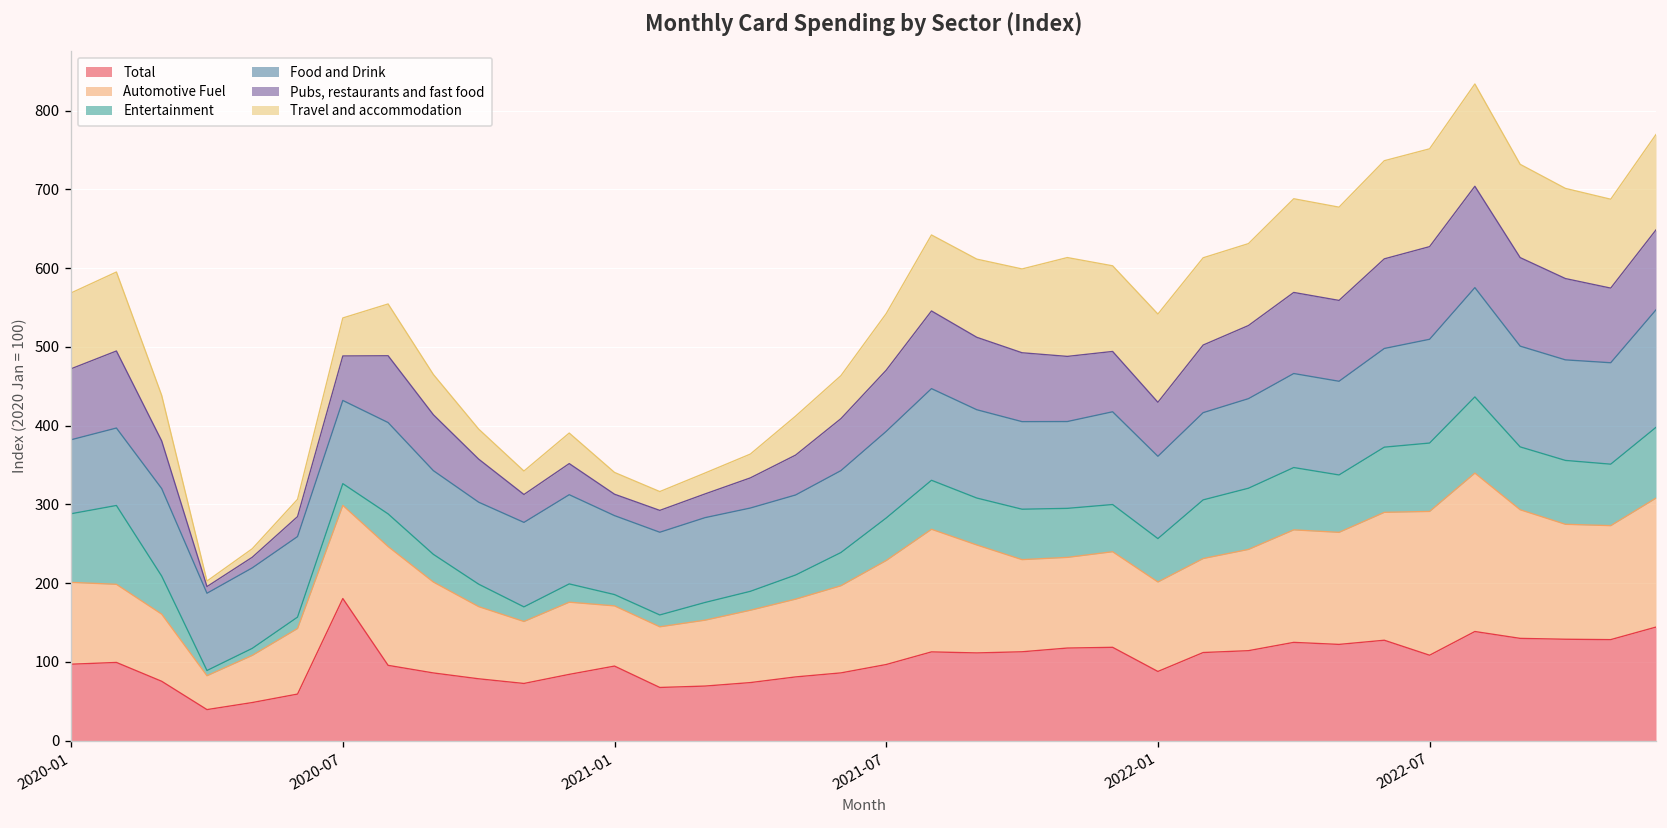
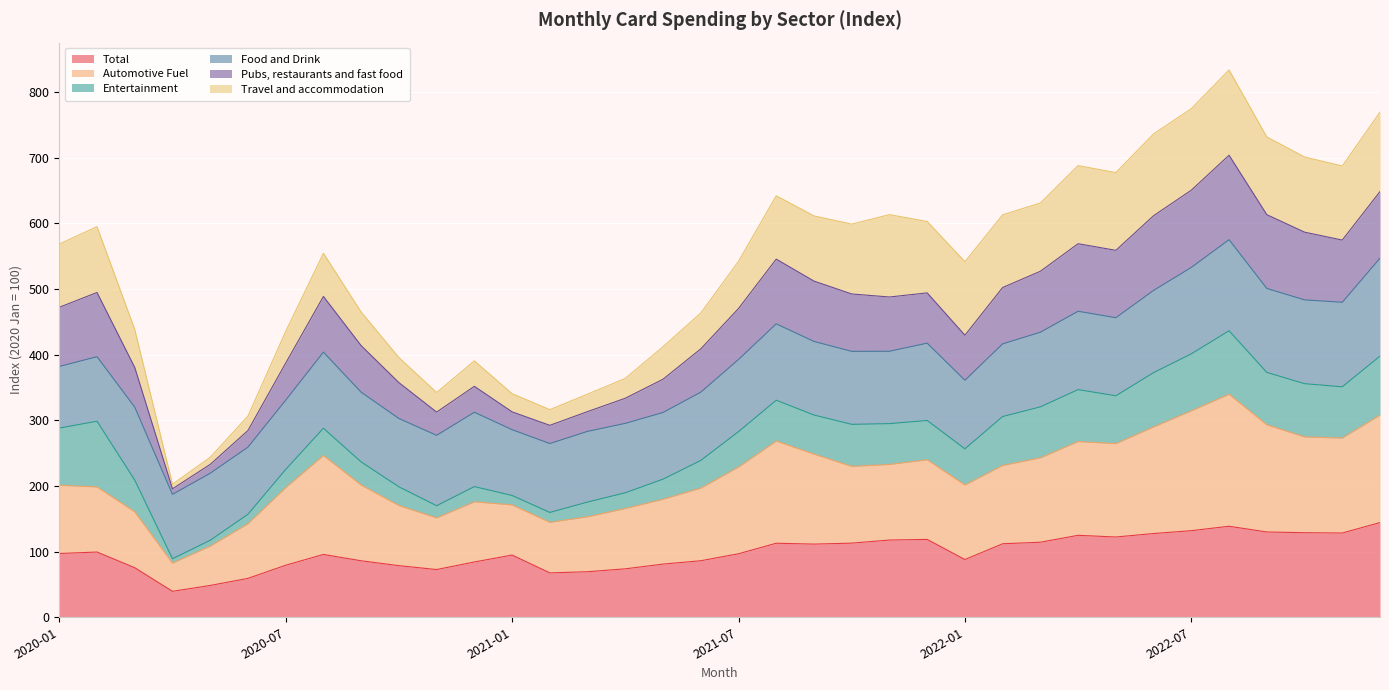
  {
    "Total": {
      "2020-01": 100,
-     "2020-07": 180,
+     "2020-07": 80,
      "2021-01": 90,
      "2021-07": 100,
      "2022-01": 90,
-     "2022-07": 110
+     "2022-07": 130
    }
  }
